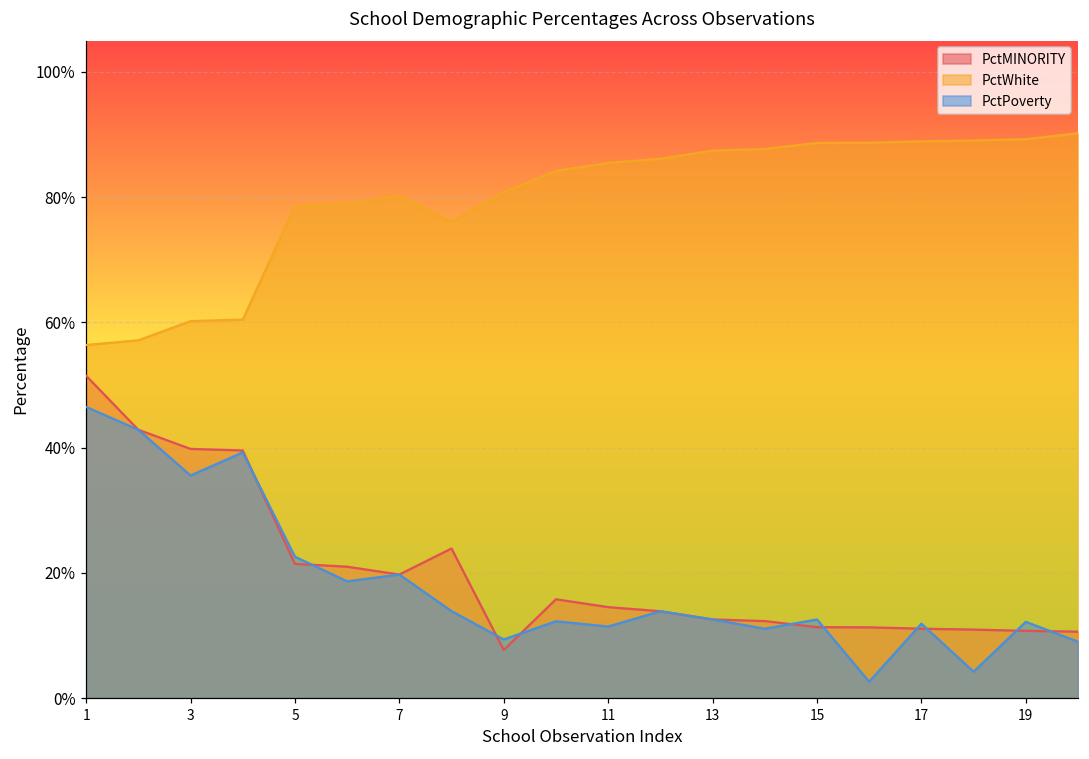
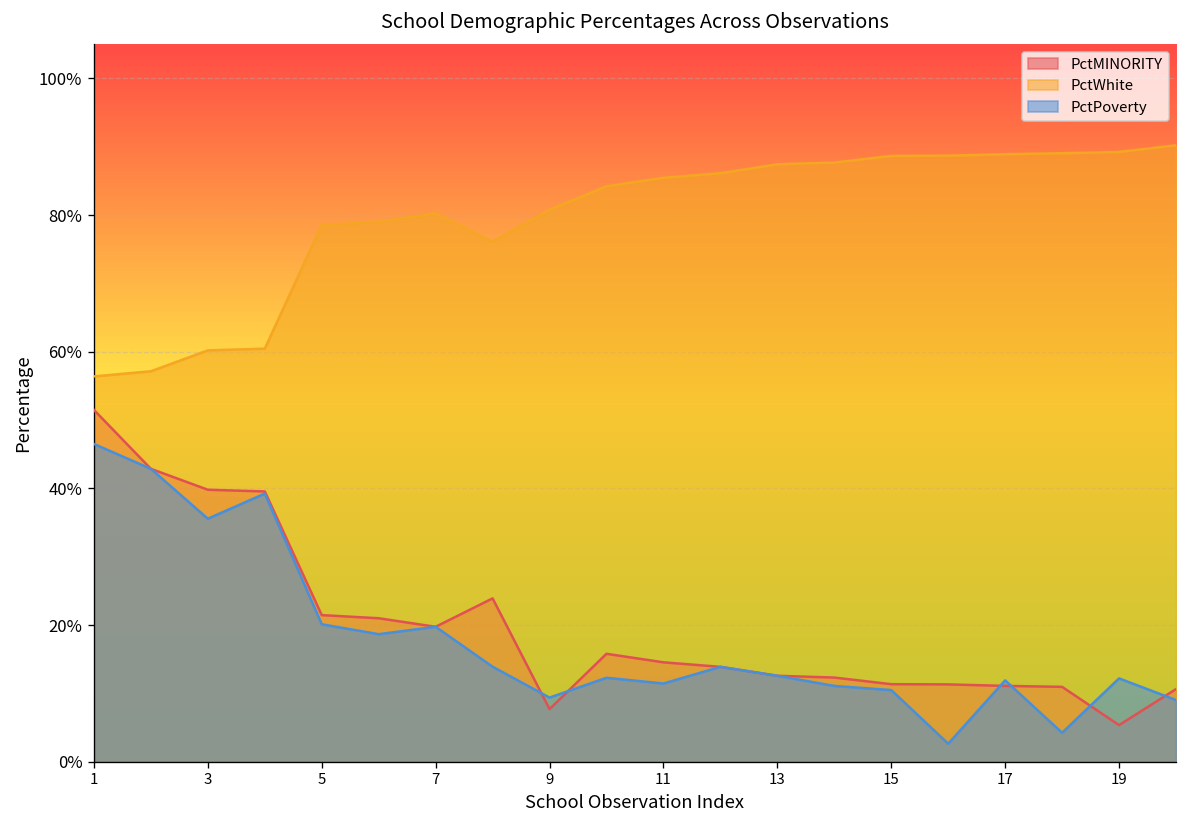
  {
    "PctMINORITY": {
      "1": "51%",
      "3": "40%",
      "5": "21%",
      "9": "8%",
      "11": "15%",
      "15": "11%",
      "17": "11%",
-     "19": "11%"
+     "19": "5%"
    },
    "PctWhite": {
      "1": "56%",
      "3": "60%",
      "5": "79%",
      "7": "80%",
      "9": "81%",
      "11": "85%",
      "13": "87%",
      "15": "89%",
      "17": "89%",
      "19": "89%"
    },
    "PctPoverty": {
      "1": "47%",
      "3": "36%",
-     "5": "23%",
+     "5": "20%",
      "9": "9%",
      "11": "11%",
-     "15": "13%",
+     "15": "10%",
      "17": "12%",
      "19": "12%"
    }
  }
